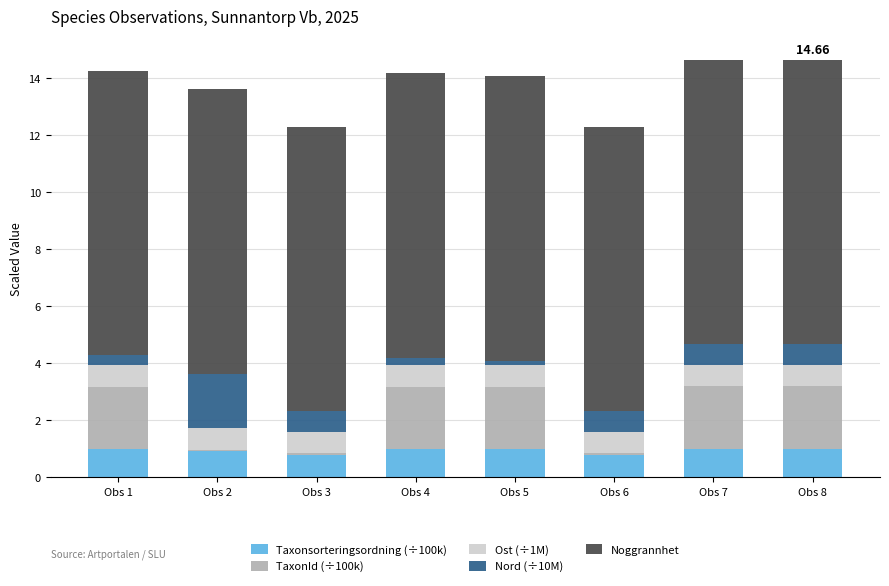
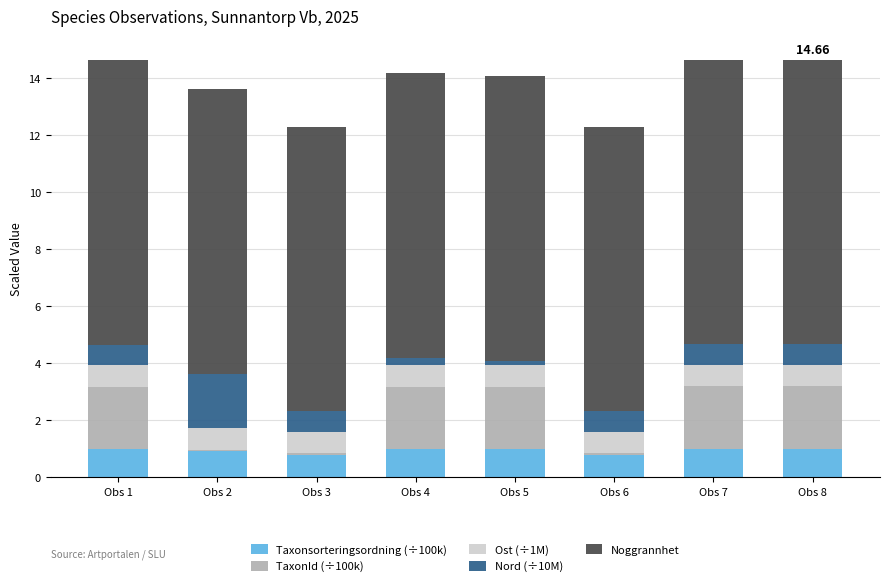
  {
    "Taxonsorteringsordning (÷100k)": {
      "Obs 1": 1.0,
      "Obs 2": 0.9,
      "Obs 3": 0.8,
      "Obs 4": 1.0,
      "Obs 5": 1.0,
      "Obs 6": 0.8,
      "Obs 7": 1.0,
      "Obs 8": 1.0
    },
    "Nord (÷10M)": {
-     "Obs 1": 0.4,
+     "Obs 1": 0.7,
      "Obs 2": 1.9,
      "Obs 3": 0.7,
      "Obs 4": 0.2,
      "Obs 5": 0.2,
      "Obs 6": 0.7,
      "Obs 7": 0.7,
      "Obs 8": 0.7
    },
    "Noggrannhet": {
      "Obs 1": 10.0,
      "Obs 2": 10.0,
      "Obs 3": 10.0,
      "Obs 4": 10.0,
      "Obs 5": 10.0,
      "Obs 6": 10.0,
      "Obs 7": 10.0
    }
  }
